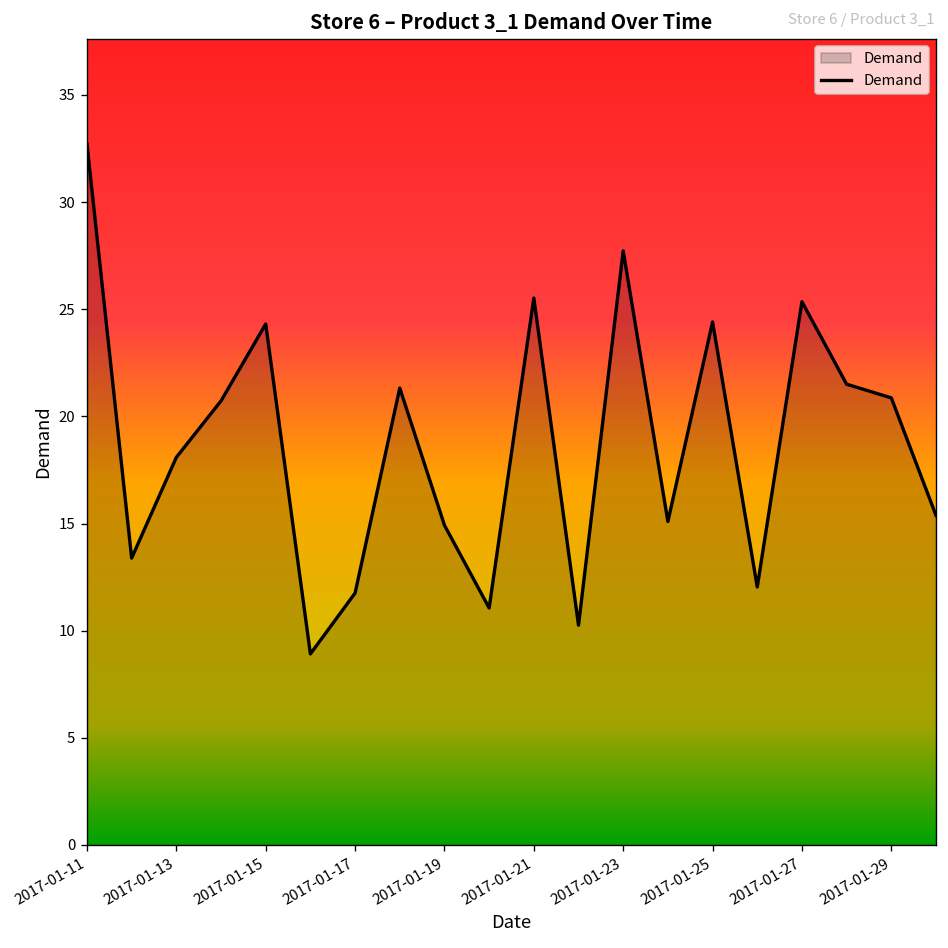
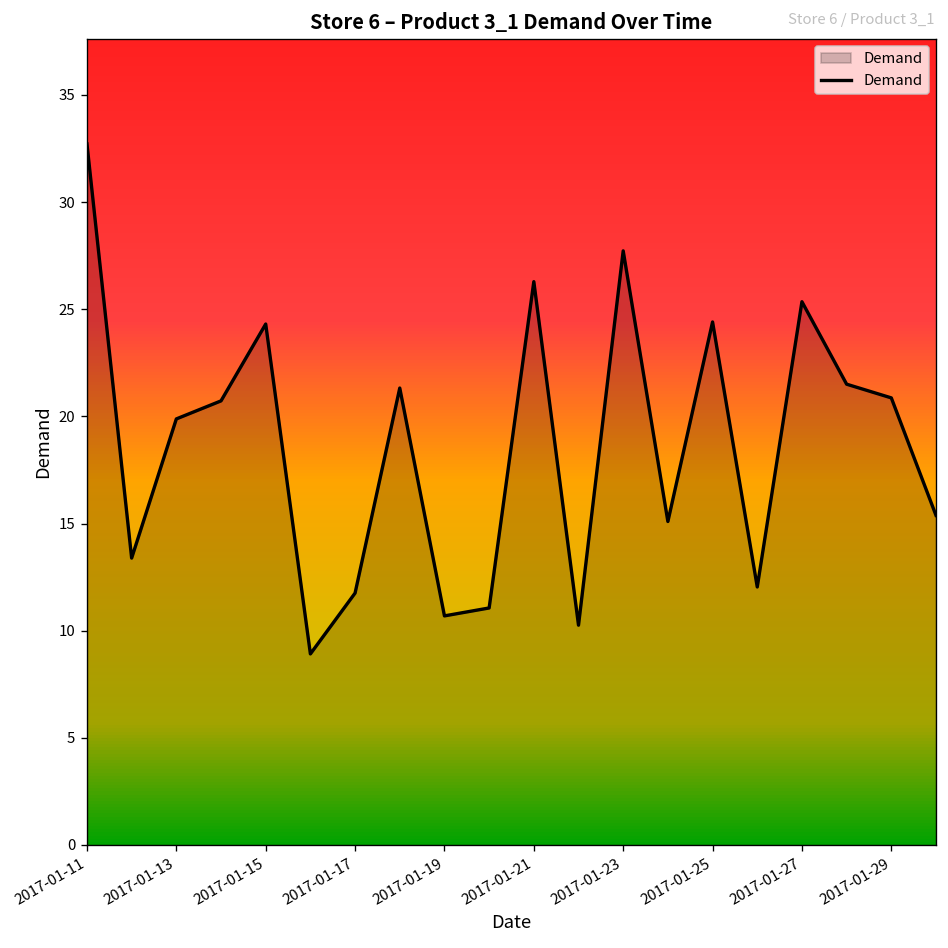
  {
    "2017-01-11": 32.7,
-   "2017-01-13": 18.1,
+   "2017-01-13": 19.9,
    "2017-01-15": 24.3,
    "2017-01-17": 11.8,
-   "2017-01-19": 14.9,
-   "2017-01-21": 25.5,
+   "2017-01-19": 10.7,
+   "2017-01-21": 26.3,
    "2017-01-23": 27.7,
    "2017-01-25": 24.4,
    "2017-01-27": 25.3,
    "2017-01-29": 20.9
  }
